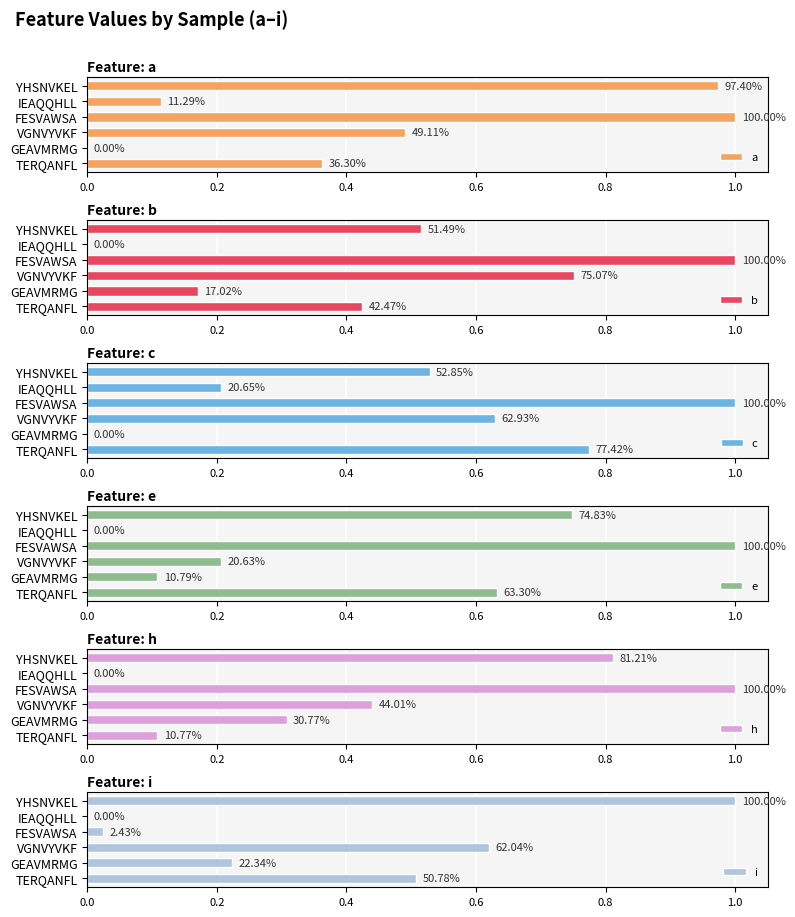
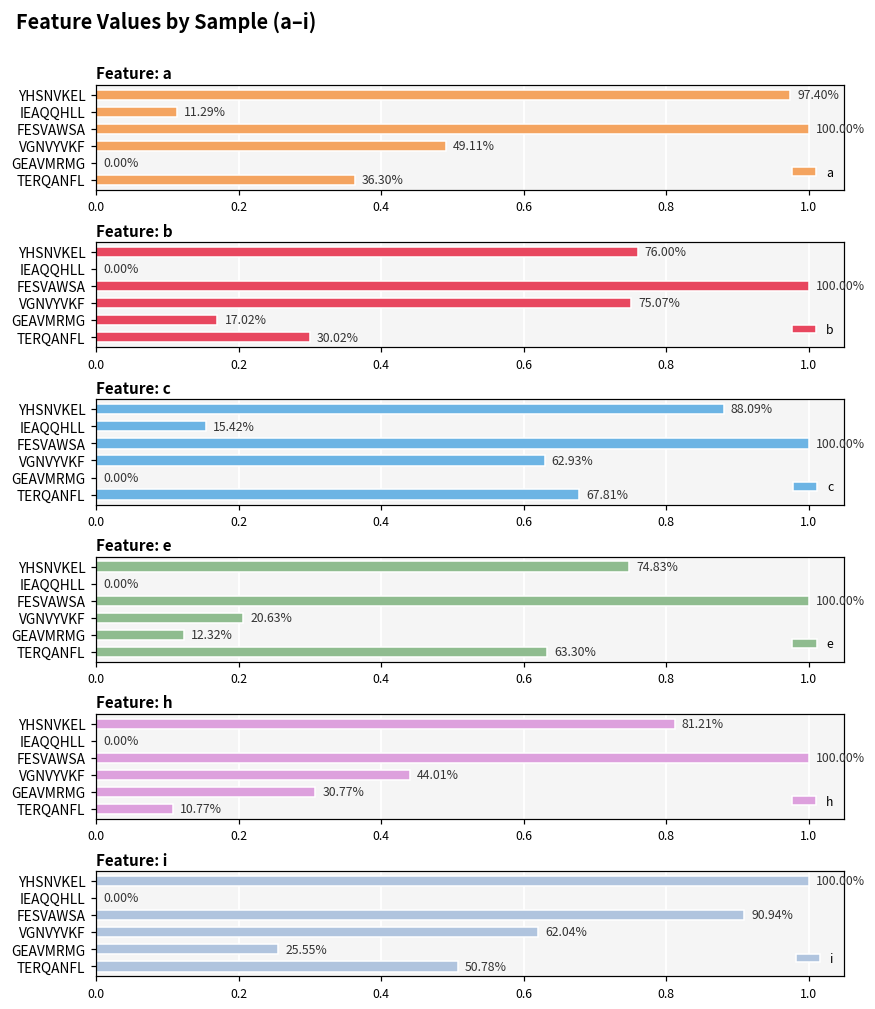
  {
    "Feature: a": {
      "YHSNVKEL": "97.40%",
      "IEAQQHLL": "11.29%",
      "FESVAWSA": "100.00%",
      "VGNVYVKF": "49.11%",
      "GEAVMRMG": "0.00%",
      "TERQANFL": "36.30%"
    },
    "Feature: b": {
-     "YHSNVKEL": "51.49%",
+     "YHSNVKEL": "76.00%",
      "IEAQQHLL": "0.00%",
      "FESVAWSA": "100.00%",
      "VGNVYVKF": "75.07%",
      "GEAVMRMG": "17.02%",
-     "TERQANFL": "42.47%"
+     "TERQANFL": "30.02%"
    },
    "Feature: c": {
-     "YHSNVKEL": "52.85%",
-     "IEAQQHLL": "20.65%",
+     "YHSNVKEL": "88.09%",
+     "IEAQQHLL": "15.42%",
      "FESVAWSA": "100.00%",
      "VGNVYVKF": "62.93%",
      "GEAVMRMG": "0.00%",
-     "TERQANFL": "77.42%"
+     "TERQANFL": "67.81%"
    },
    "Feature: e": {
      "YHSNVKEL": "74.83%",
      "IEAQQHLL": "0.00%",
      "FESVAWSA": "100.00%",
      "VGNVYVKF": "20.63%",
-     "GEAVMRMG": "10.79%",
+     "GEAVMRMG": "12.32%",
      "TERQANFL": "63.30%"
    },
    "Feature: h": {
      "YHSNVKEL": "81.21%",
      "IEAQQHLL": "0.00%",
      "FESVAWSA": "100.00%",
      "VGNVYVKF": "44.01%",
      "GEAVMRMG": "30.77%",
      "TERQANFL": "10.77%"
    },
    "Feature: i": {
      "YHSNVKEL": "100.00%",
      "IEAQQHLL": "0.00%",
-     "FESVAWSA": "2.43%",
+     "FESVAWSA": "90.94%",
      "VGNVYVKF": "62.04%",
-     "GEAVMRMG": "22.34%",
+     "GEAVMRMG": "25.55%",
      "TERQANFL": "50.78%"
    }
  }
